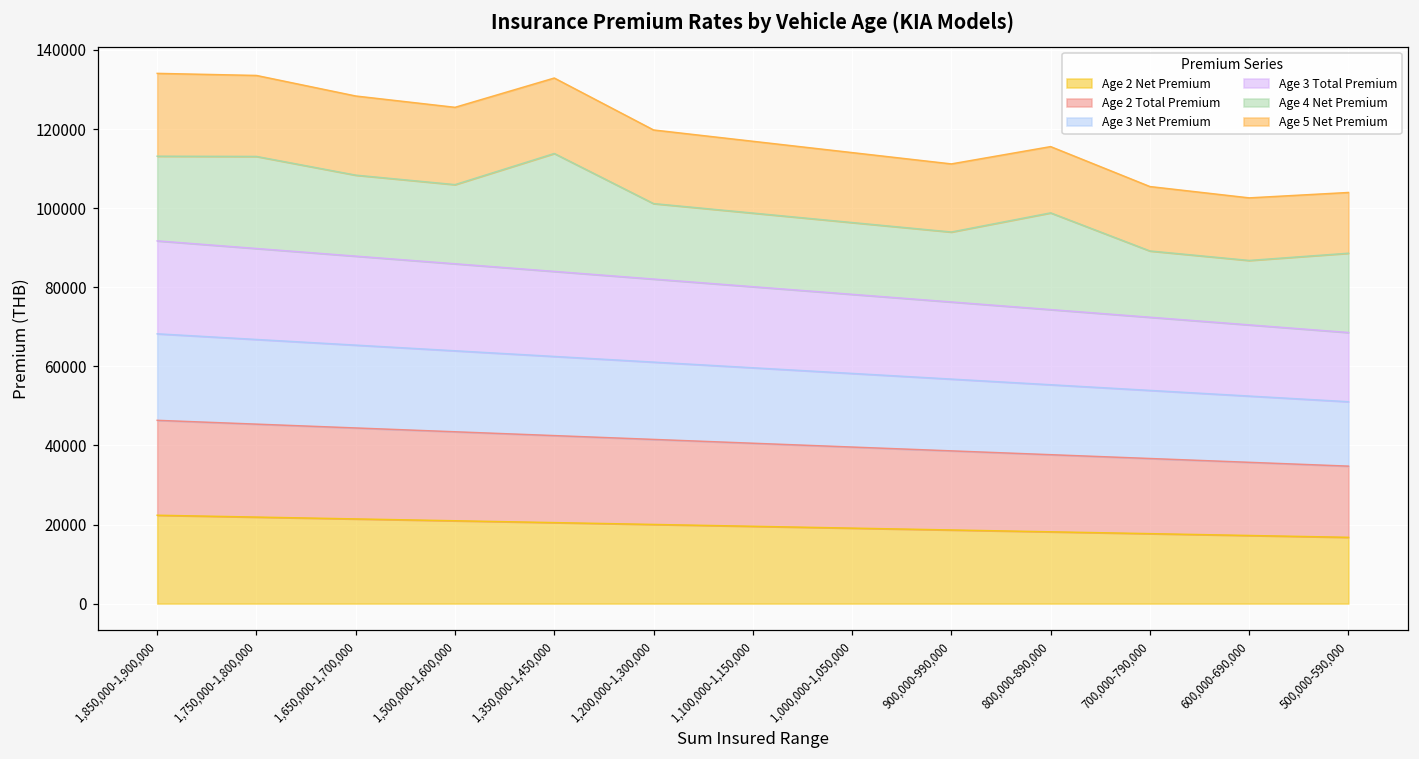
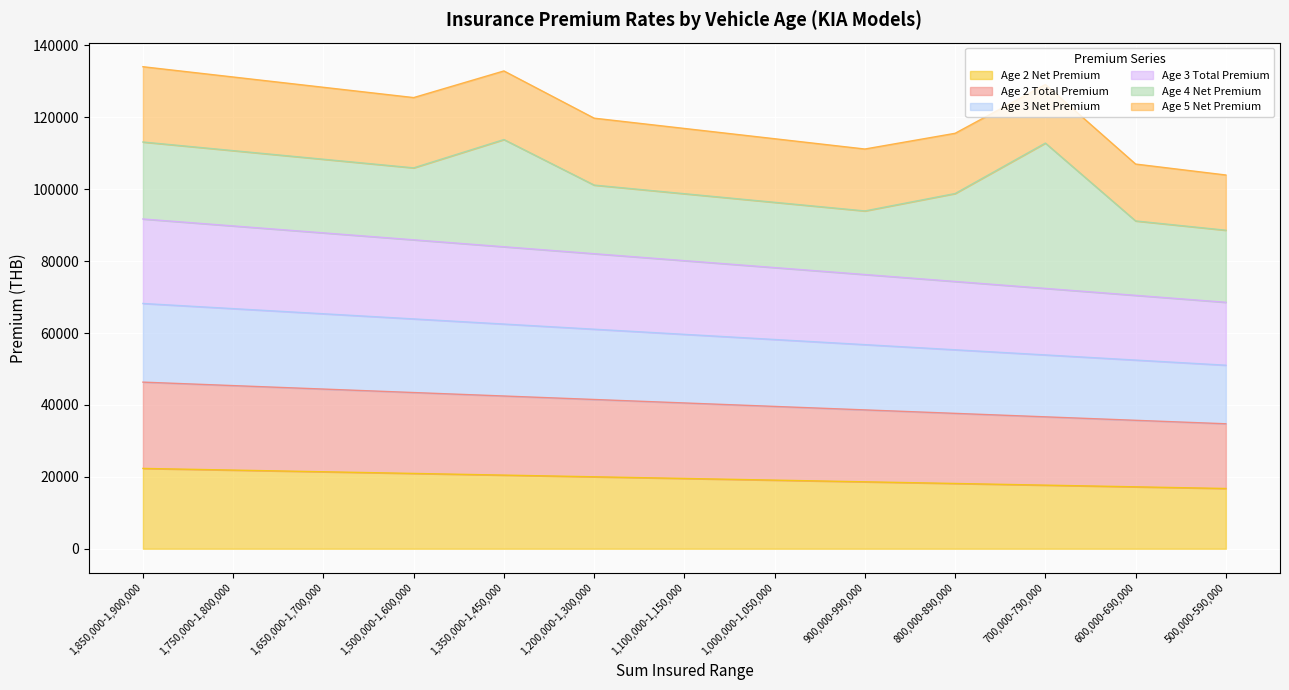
  {
    "Age 4 Net Premium": {
      "1,850,000-1,900,000": 21000,
-     "1,750,000-1,800,000": 23000,
+     "1,750,000-1,800,000": 21000,
      "1,650,000-1,700,000": 20000,
      "1,500,000-1,600,000": 20000,
      "1,350,000-1,450,000": 30000,
      "1,200,000-1,300,000": 19000,
      "1,100,000-1,150,000": 19000,
      "1,000,000-1,050,000": 18000,
      "900,000-990,000": 18000,
      "800,000-890,000": 24000,
-     "700,000-790,000": 17000,
-     "600,000-690,000": 16000,
+     "700,000-790,000": 40000,
+     "600,000-690,000": 21000,
      "500,000-590,000": 20000
    }
  }
